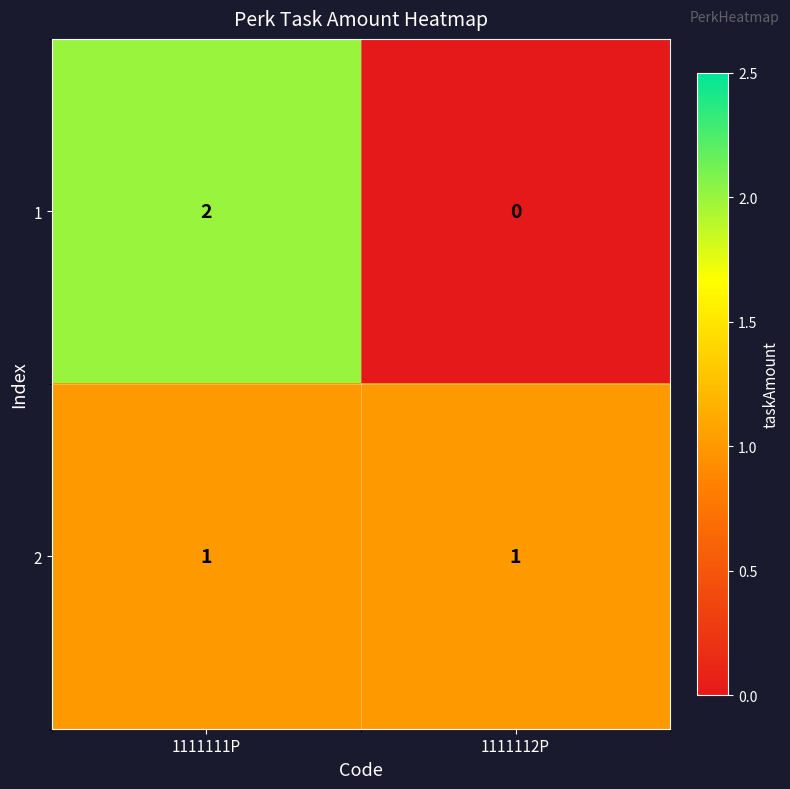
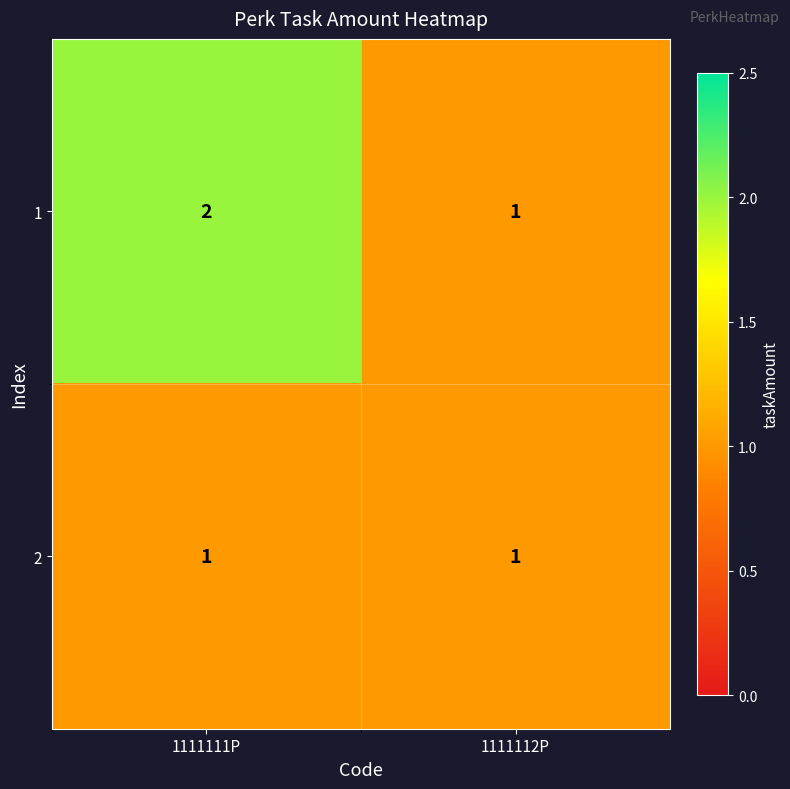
  {
    "1": {
      "1111111P": 2,
-     "1111112P": 0
+     "1111112P": 1
    },
    "2": {
      "1111111P": 1,
      "1111112P": 1
    }
  }
